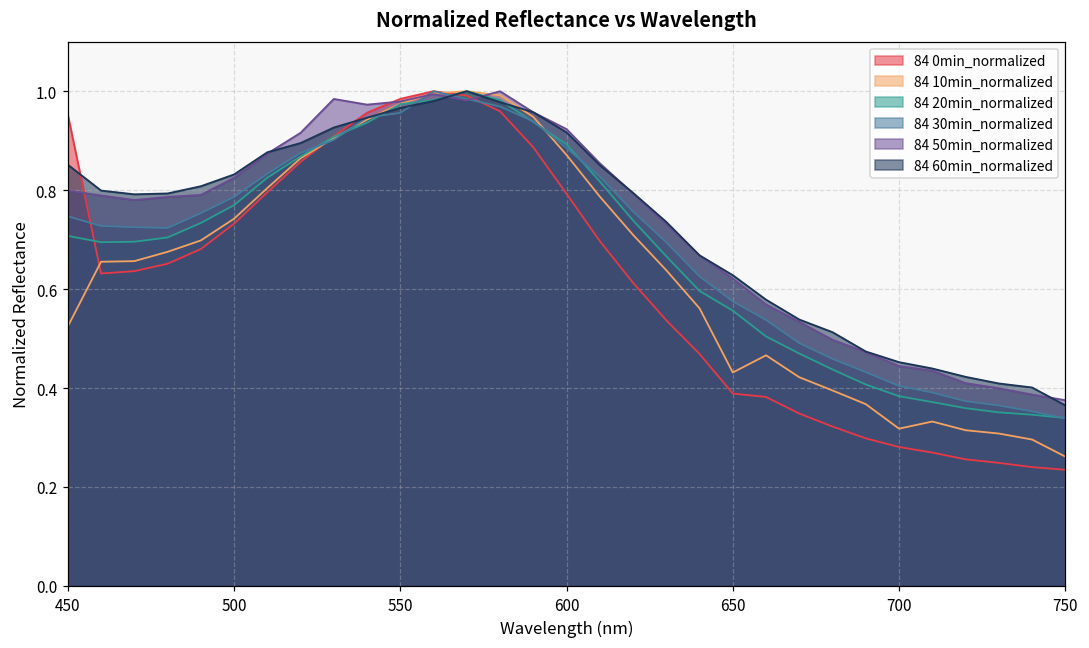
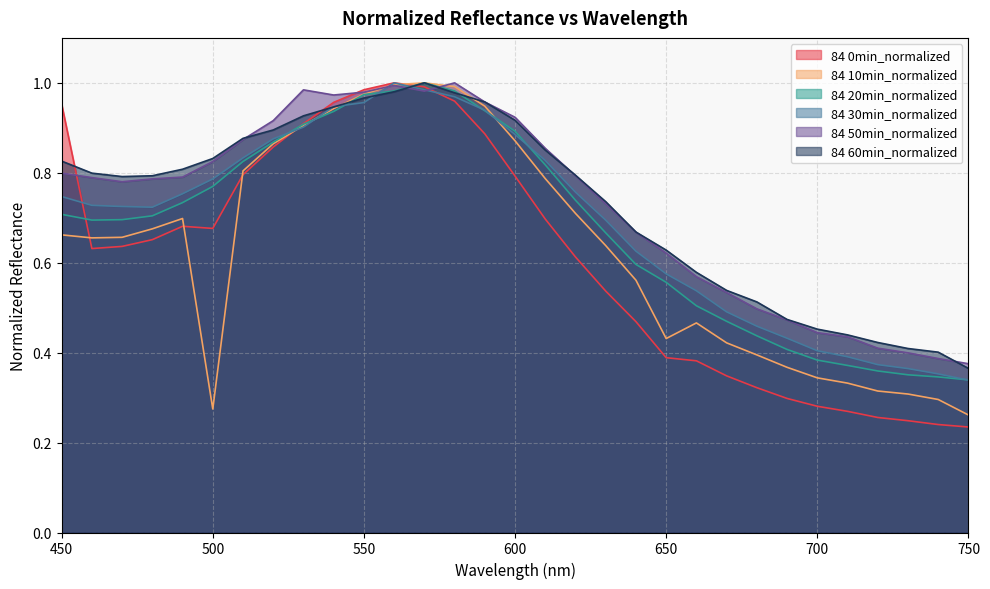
  {
    "84 0min_normalized": {
      "450": 0.95,
-     "500": 0.73,
+     "500": 0.68,
      "600": 0.79,
      "650": 0.39,
      "700": 0.28,
      "750": 0.23
    },
    "84 10min_normalized": {
-     "450": 0.52,
-     "500": 0.74,
+     "450": 0.66,
+     "500": 0.27,
      "600": 0.87,
      "650": 0.43,
-     "700": 0.32,
+     "700": 0.34,
      "750": 0.26
    },
    "84 60min_normalized": {
-     "450": 0.85,
+     "450": 0.83,
      "500": 0.83,
      "550": 0.97,
      "600": 0.92,
      "650": 0.63,
      "700": 0.45,
      "750": 0.36
    }
  }
